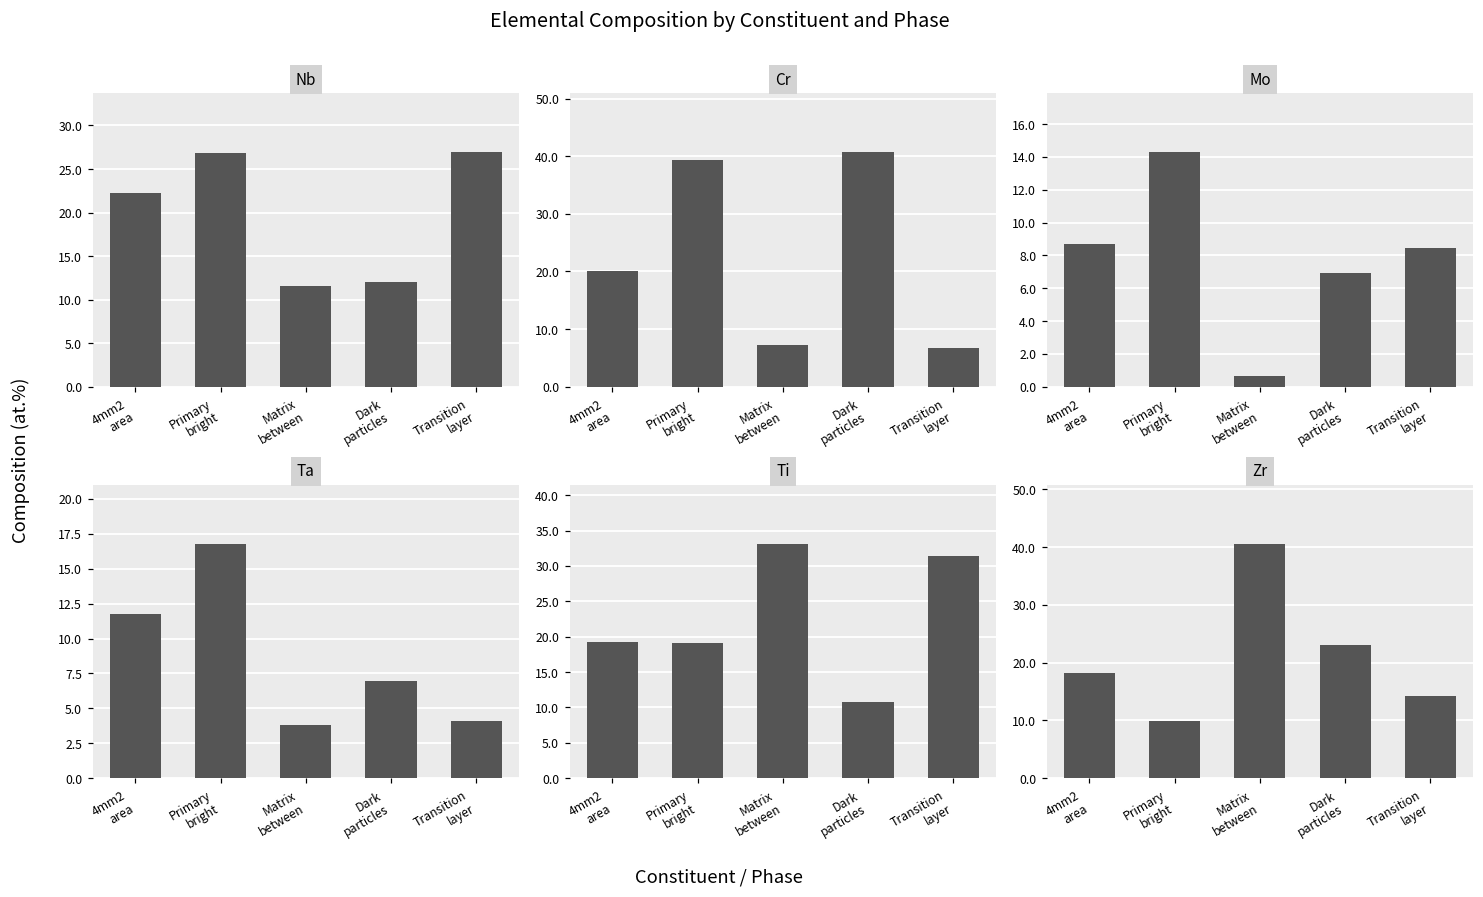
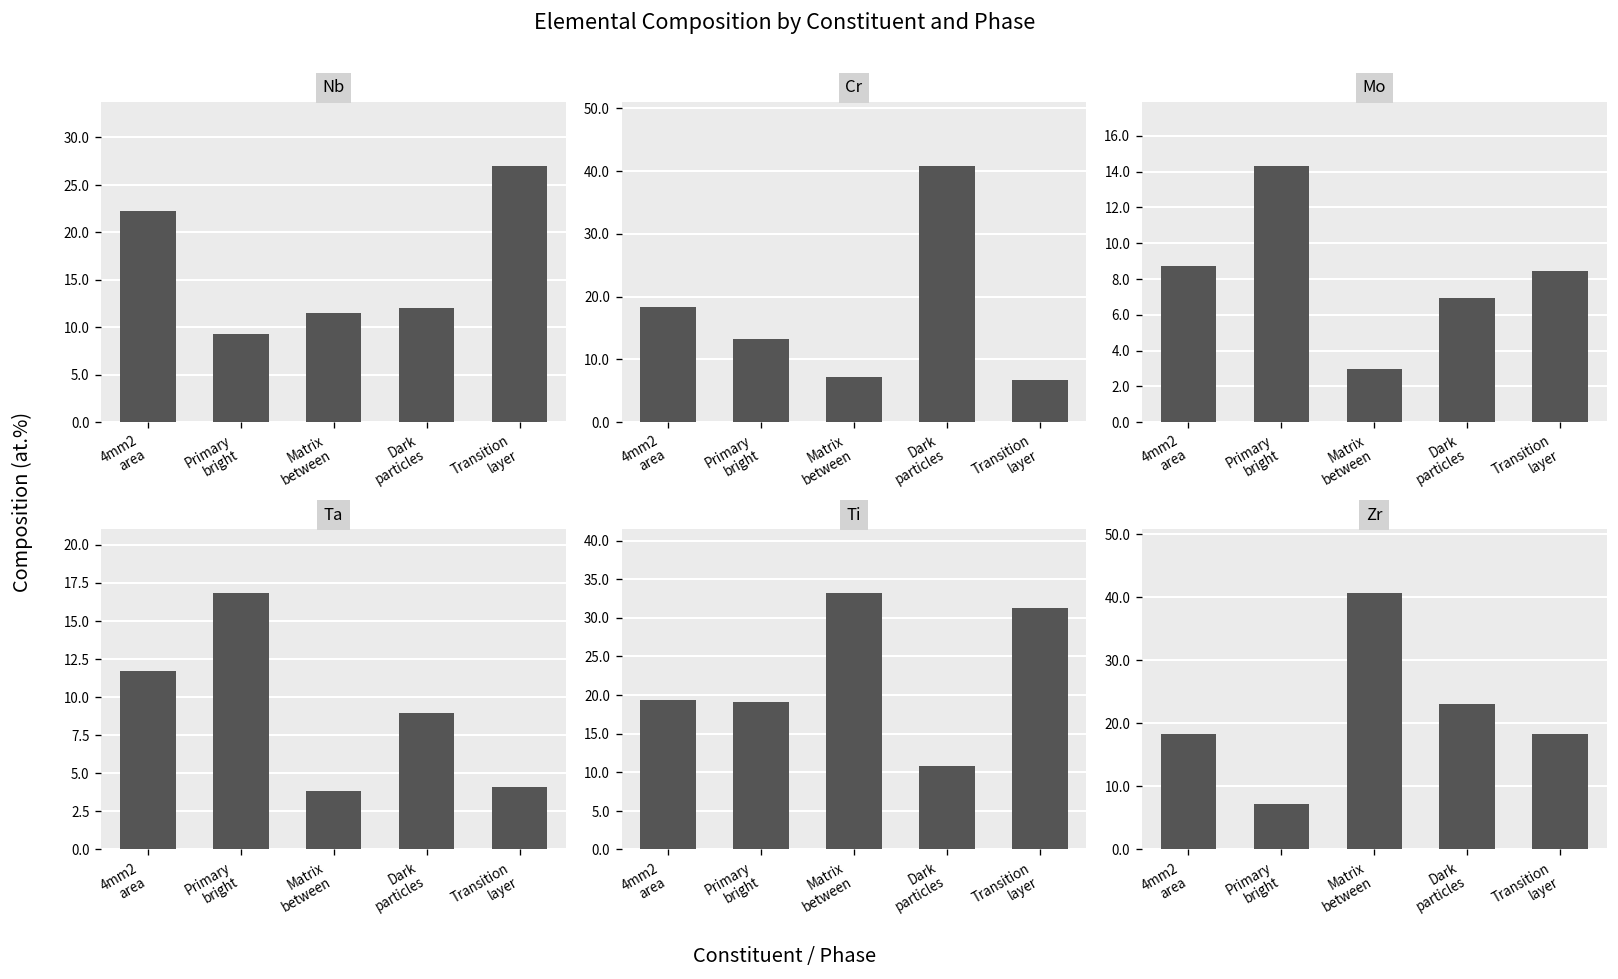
  {
    "Nb": {
      "4mm2 area": 22,
-     "Primary bright": 27,
+     "Primary bright": 9,
      "Matrix between": 12,
      "Dark particles": 12,
      "Transition layer": 27
    },
    "Cr": {
-     "4mm2 area": 20,
-     "Primary bright": 39,
+     "4mm2 area": 18,
+     "Primary bright": 13,
      "Matrix between": 7,
      "Dark particles": 41,
      "Transition layer": 7
    },
    "Mo": {
      "4mm2 area": 8.7,
      "Primary bright": 14.3,
-     "Matrix between": 0.6,
+     "Matrix between": 3.0,
      "Dark particles": 6.9,
      "Transition layer": 8.4
    },
    "Ta": {
      "4mm2 area": 11.7,
      "Primary bright": 16.8,
      "Matrix between": 3.8,
-     "Dark particles": 7.0,
+     "Dark particles": 9.0,
      "Transition layer": 4.1
    },
    "Ti": {
      "4mm2 area": 19,
      "Primary bright": 19,
      "Matrix between": 33,
      "Dark particles": 11,
      "Transition layer": 31
    },
    "Zr": {
      "4mm2 area": 18,
-     "Primary bright": 10,
+     "Primary bright": 7,
      "Matrix between": 41,
      "Dark particles": 23,
-     "Transition layer": 14
+     "Transition layer": 18
    }
  }
